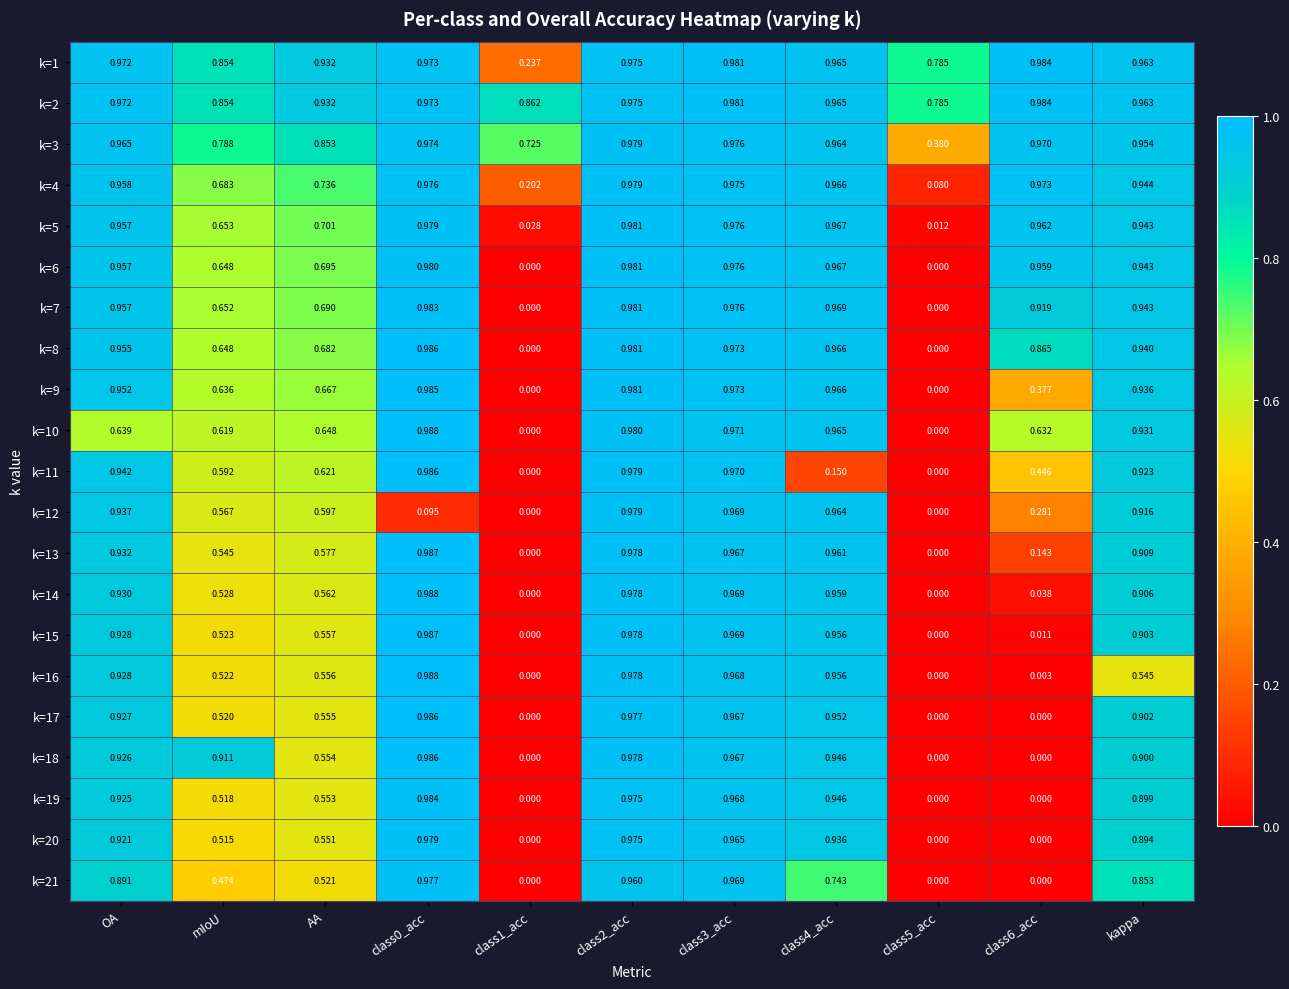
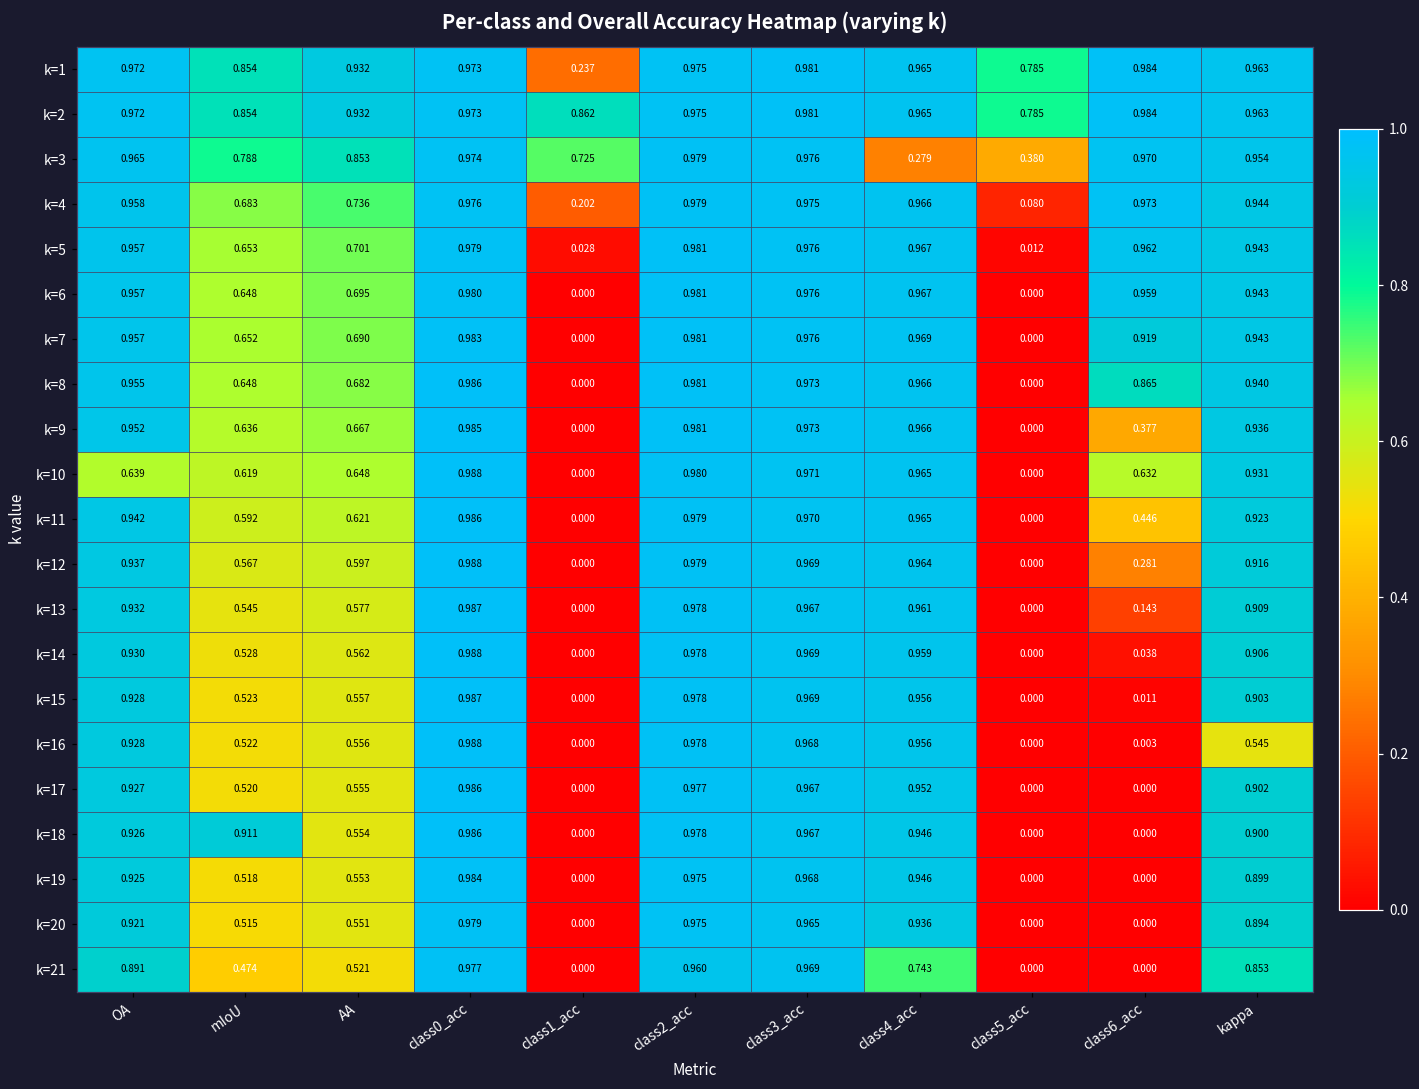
  {
    "k=3": {
      "OA": 0.965,
      "mIoU": 0.788,
      "AA": 0.853,
      "class0_acc": 0.974,
      "class1_acc": 0.725,
      "class2_acc": 0.979,
      "class3_acc": 0.976,
-     "class4_acc": 0.964,
+     "class4_acc": 0.279,
      "class5_acc": 0.380,
      "class6_acc": 0.970,
      "kappa": 0.954
    },
    "k=11": {
      "OA": 0.942,
      "mIoU": 0.592,
      "AA": 0.621,
      "class0_acc": 0.986,
      "class1_acc": 0.000,
      "class2_acc": 0.979,
      "class3_acc": 0.970,
-     "class4_acc": 0.150,
+     "class4_acc": 0.965,
      "class5_acc": 0.000,
      "class6_acc": 0.446,
      "kappa": 0.923
    },
    "k=12": {
      "OA": 0.937,
      "mIoU": 0.567,
      "AA": 0.597,
-     "class0_acc": 0.095,
+     "class0_acc": 0.988,
      "class1_acc": 0.000,
      "class2_acc": 0.979,
      "class3_acc": 0.969,
      "class4_acc": 0.964,
      "class5_acc": 0.000,
      "class6_acc": 0.281,
      "kappa": 0.916
    }
  }
